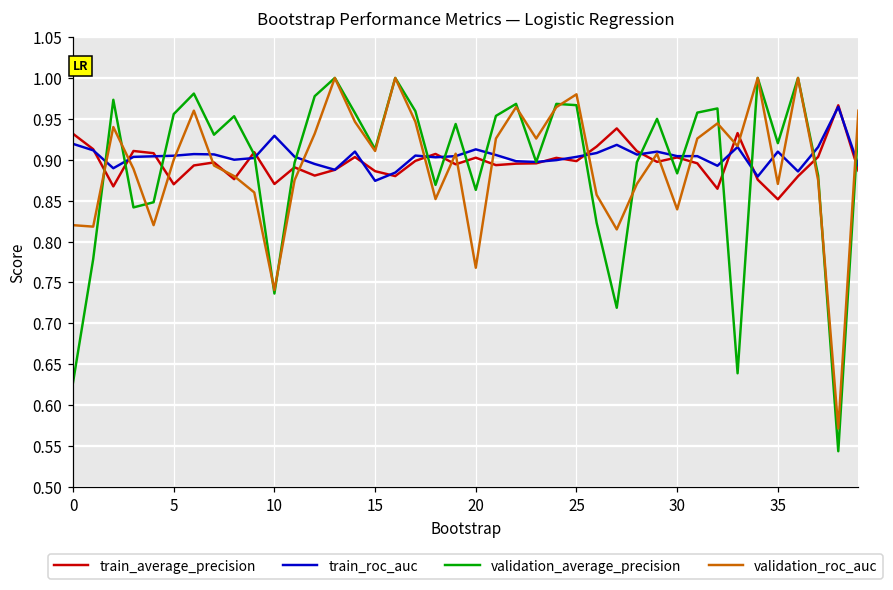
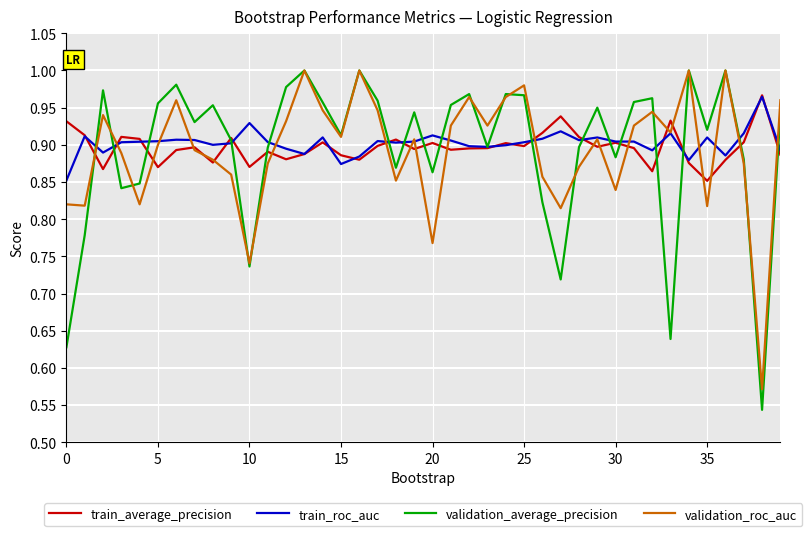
  {
    "train_average_precision": {
      "0": 0.93,
      "5": 0.87,
      "10": 0.87,
      "15": 0.89,
      "20": 0.90,
      "25": 0.90,
      "35": 0.85
    },
    "train_roc_auc": {
-     "0": 0.92,
+     "0": 0.85,
      "5": 0.90,
      "10": 0.93,
      "15": 0.87,
      "20": 0.91,
      "25": 0.90,
      "35": 0.91
    },
    "validation_average_precision": {
      "0": 0.63,
      "5": 0.96,
      "10": 0.74,
      "20": 0.86,
      "25": 0.97,
      "30": 0.88,
      "35": 0.92
    },
    "validation_roc_auc": {
      "0": 0.82,
      "5": 0.90,
      "10": 0.74,
      "20": 0.77,
      "25": 0.98,
      "30": 0.84,
-     "35": 0.87
+     "35": 0.82
    }
  }
